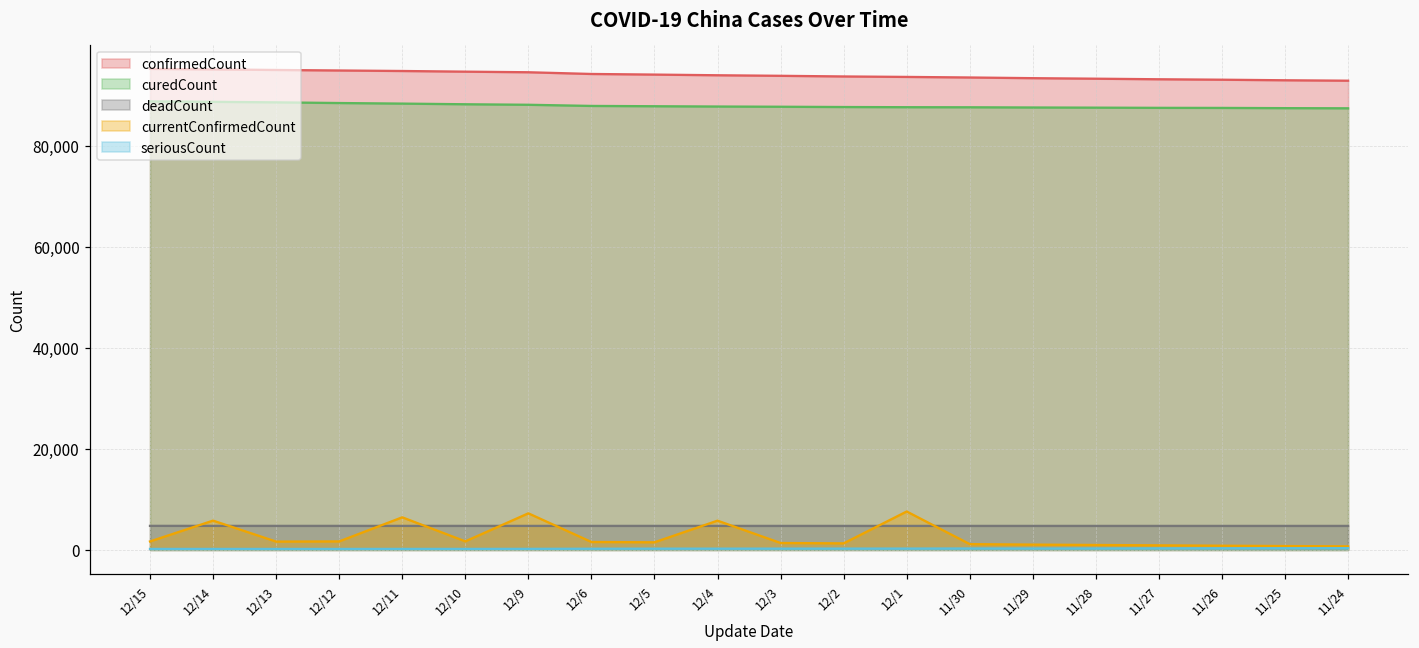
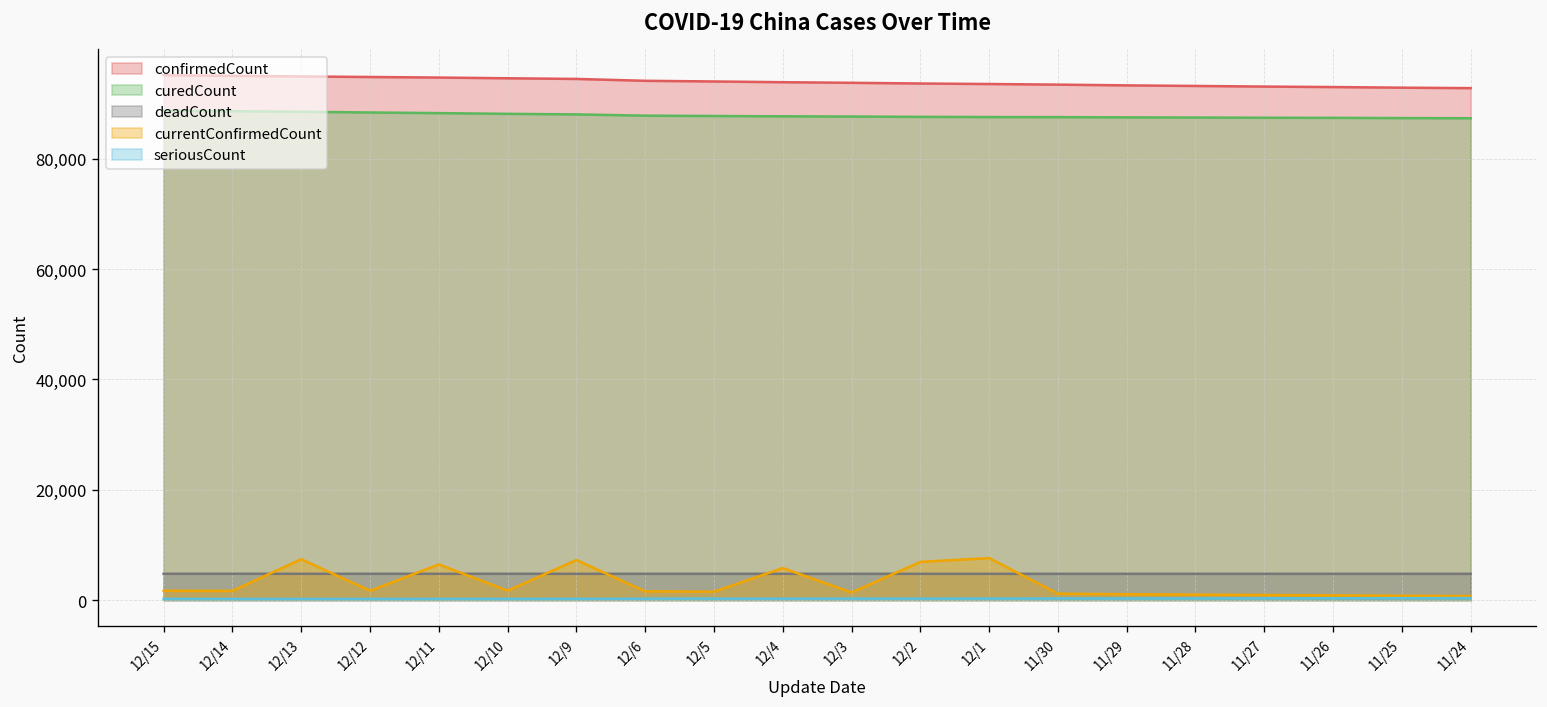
  {
    "currentConfirmedCount": {
      "12/15": "2,000",
-     "12/14": "6,000",
-     "12/13": "2,000",
+     "12/14": "2,000",
+     "12/13": "7,000",
      "12/12": "2,000",
      "12/11": "6,000",
      "12/10": "2,000",
      "12/9": "7,000",
      "12/6": "2,000",
      "12/5": "2,000",
      "12/4": "6,000",
      "12/3": "1,000",
-     "12/2": "1,000",
+     "12/2": "7,000",
      "12/1": "8,000",
      "11/30": "1,000",
      "11/29": "1,000",
      "11/28": "1,000",
      "11/27": "1,000"
    },
    "seriousCount": {
      "12/15": "0",
      "12/14": "0",
      "12/13": "0",
      "12/12": "0",
      "12/11": "0",
      "12/10": "0",
      "12/9": "0",
      "12/6": "0",
      "12/5": "0",
      "12/4": "0",
      "12/3": "0",
      "12/2": "0",
      "12/1": "0",
      "11/30": "0",
      "11/29": "0",
      "11/28": "0",
      "11/27": "0"
    }
  }
